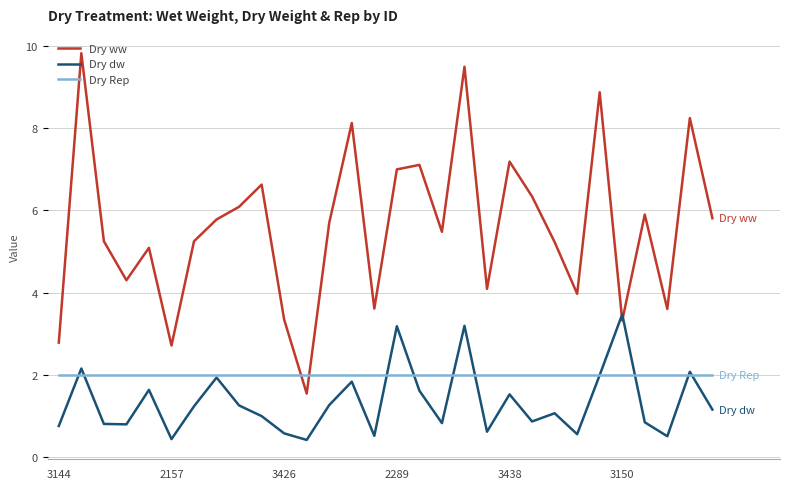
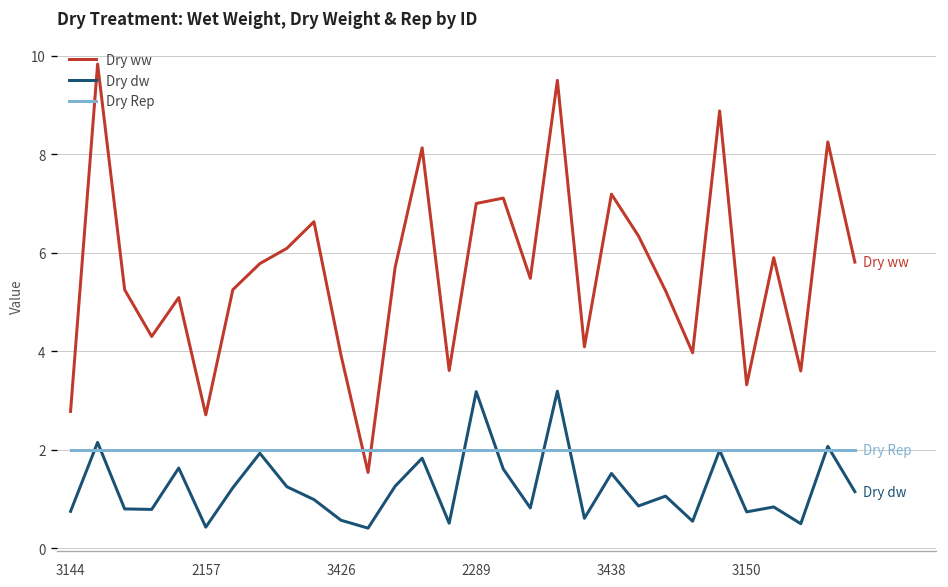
  {
    "Dry ww": {
      "3144": 2.8,
      "2157": 2.7,
-     "3426": 3.3,
+     "3426": 3.9,
      "2289": 7.0,
      "3438": 7.2,
      "3150": 3.3
    },
    "Dry dw": {
      "3144": 0.8,
      "2157": 0.4,
      "3426": 0.6,
      "2289": 3.2,
      "3438": 1.5,
-     "3150": 3.5
+     "3150": 0.7
    },
    "Dry Rep": {
      "3144": 2.0,
      "2157": 2.0,
      "3426": 2.0,
      "2289": 2.0,
      "3438": 2.0,
      "3150": 2.0
    }
  }
